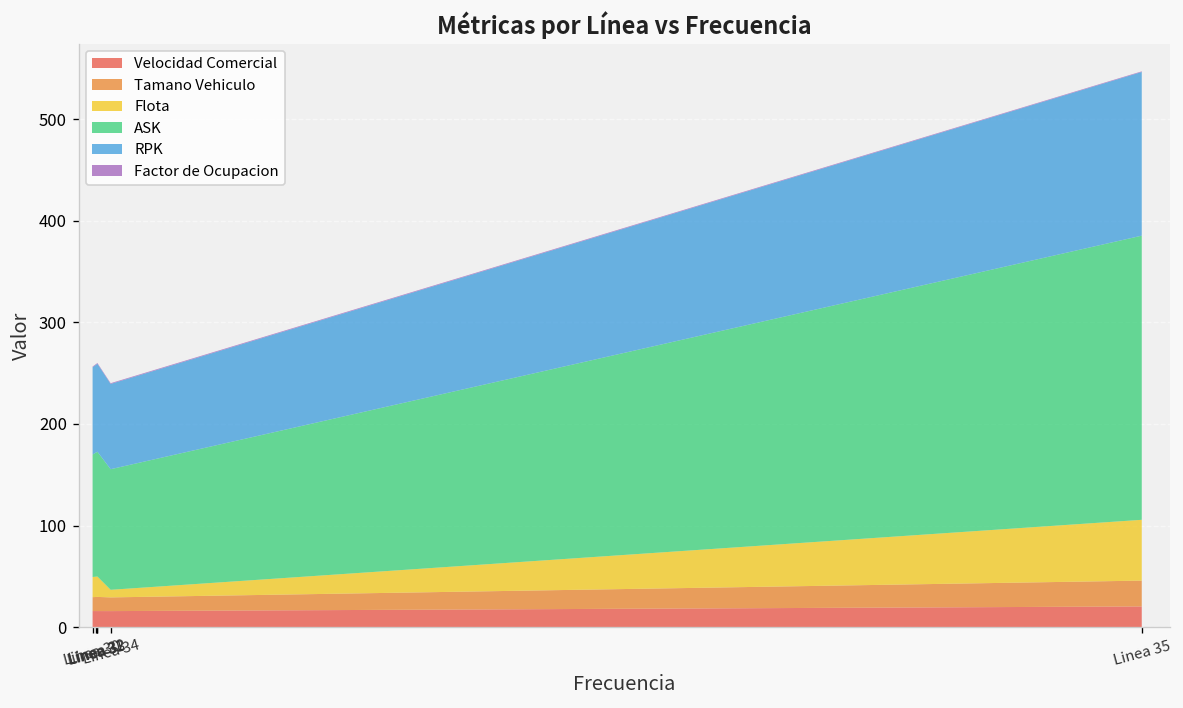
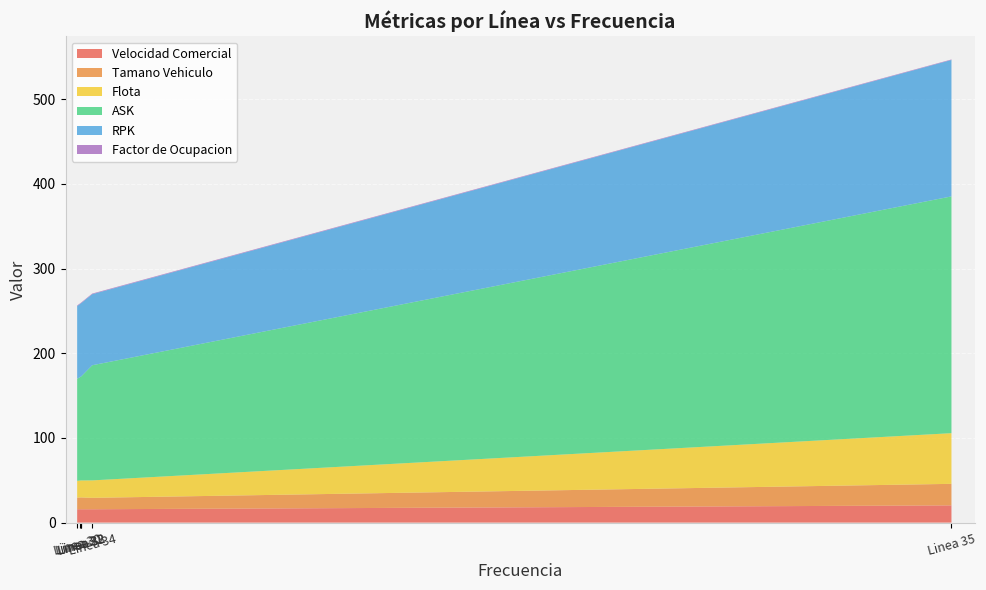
  {
    "Flota": {
      "Linea 30": 20,
      "Linea 31": 20,
      "Linea 32": 20,
      "Linea 33": 20,
-     "Linea 34": 10,
+     "Linea 34": 20,
      "Linea 35": 60
    },
    "ASK": {
      "Linea 30": 120,
      "Linea 31": 120,
      "Linea 32": 120,
      "Linea 33": 120,
-     "Linea 34": 120,
+     "Linea 34": 140,
      "Linea 35": 280
    }
  }
